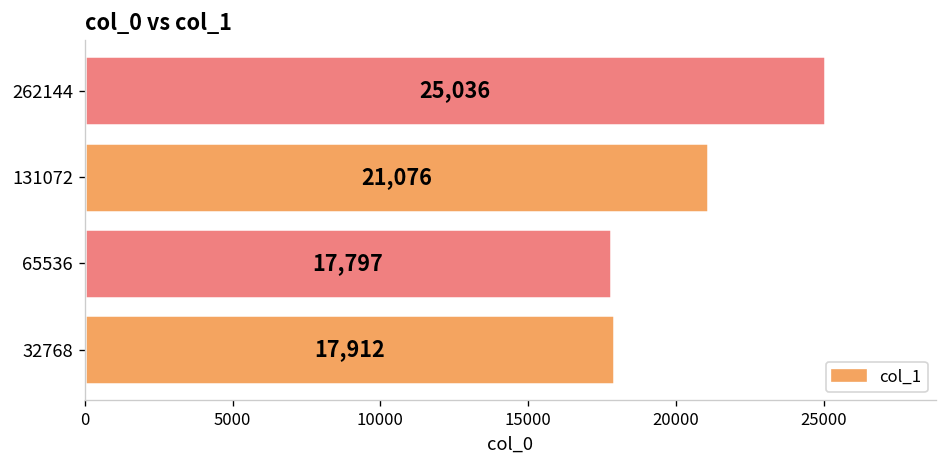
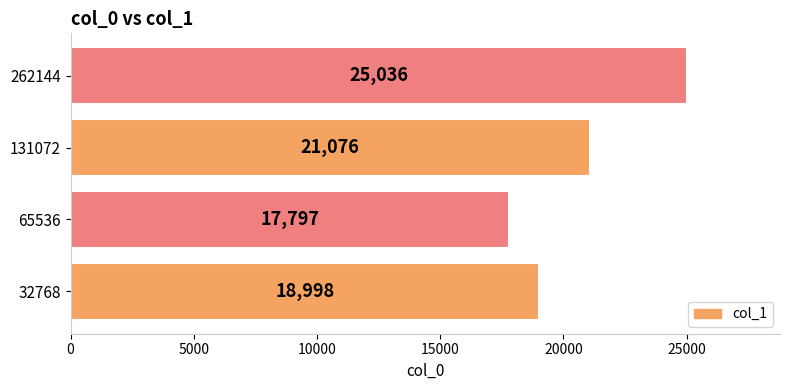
  {
    "262144": "25,036",
    "131072": "21,076",
    "65536": "17,797",
-   "32768": "17,912"
+   "32768": "18,998"
  }
